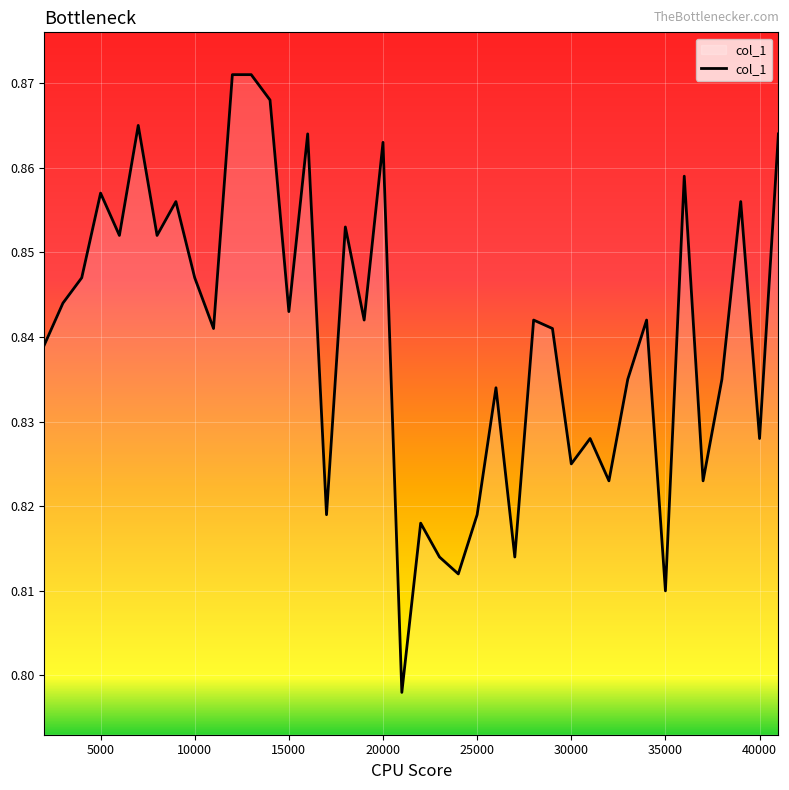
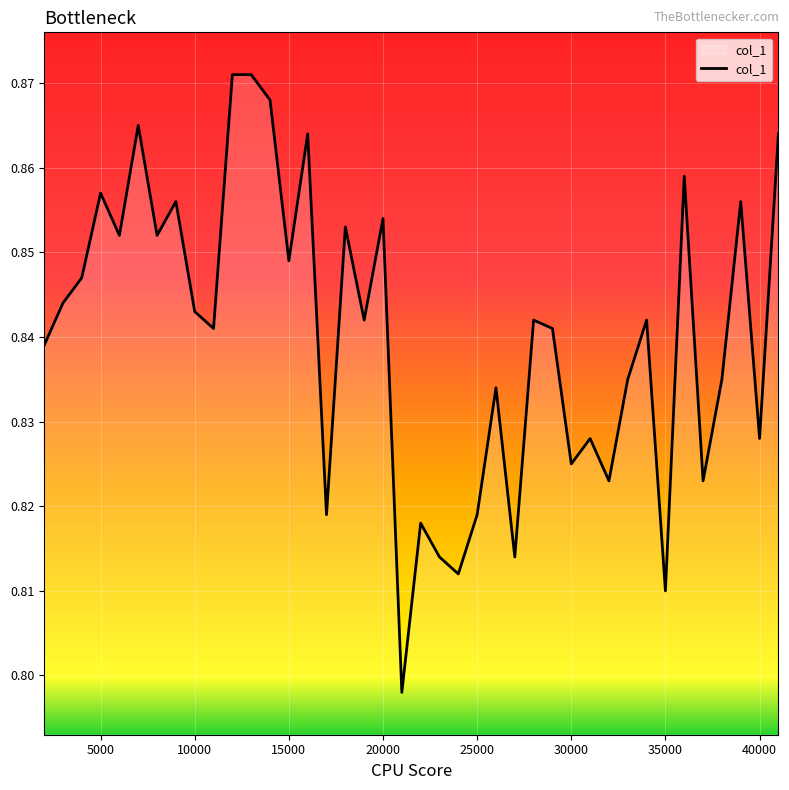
  {
    "5000": 0.857,
-   "10000": 0.847,
-   "15000": 0.843,
-   "20000": 0.863,
+   "10000": 0.843,
+   "15000": 0.849,
+   "20000": 0.854,
    "25000": 0.819,
    "30000": 0.825,
    "35000": 0.810,
    "40000": 0.828
  }
